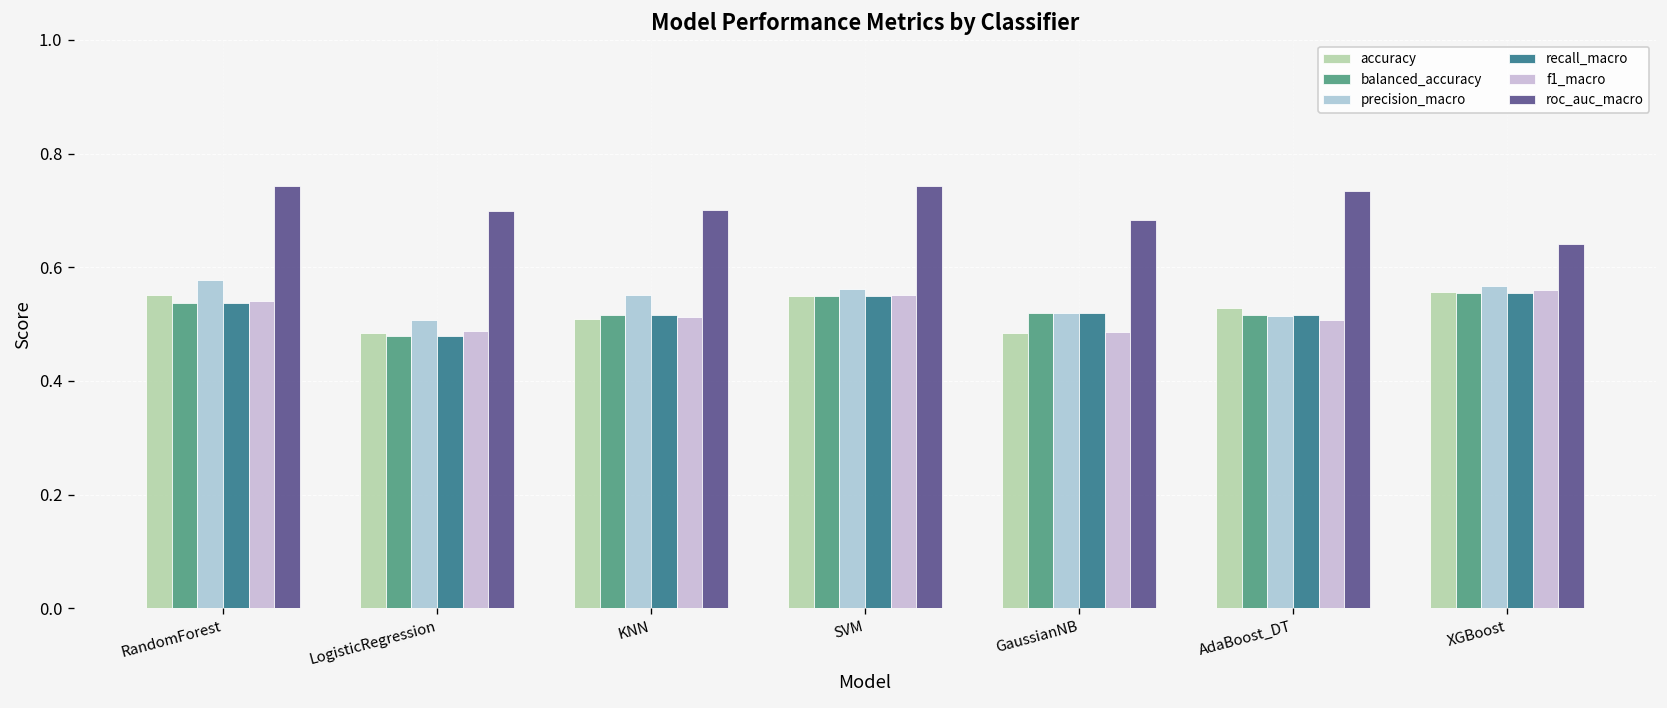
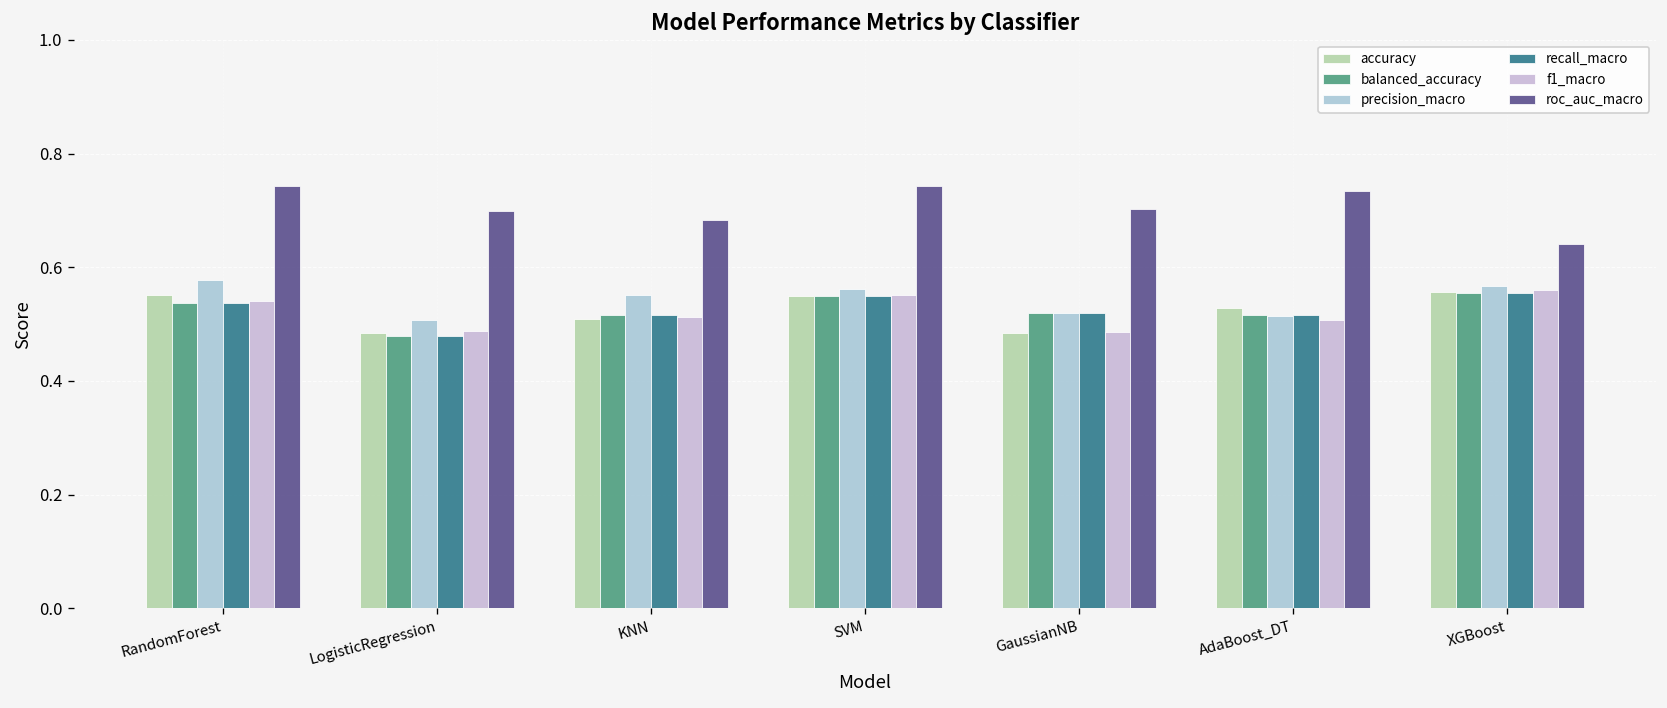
  {
    "roc_auc_macro": {
      "RandomForest": 0.74,
      "LogisticRegression": 0.70,
-     "KNN": 0.70,
+     "KNN": 0.68,
      "SVM": 0.74,
-     "GaussianNB": 0.68,
+     "GaussianNB": 0.70,
      "AdaBoost_DT": 0.73,
      "XGBoost": 0.64
    }
  }
